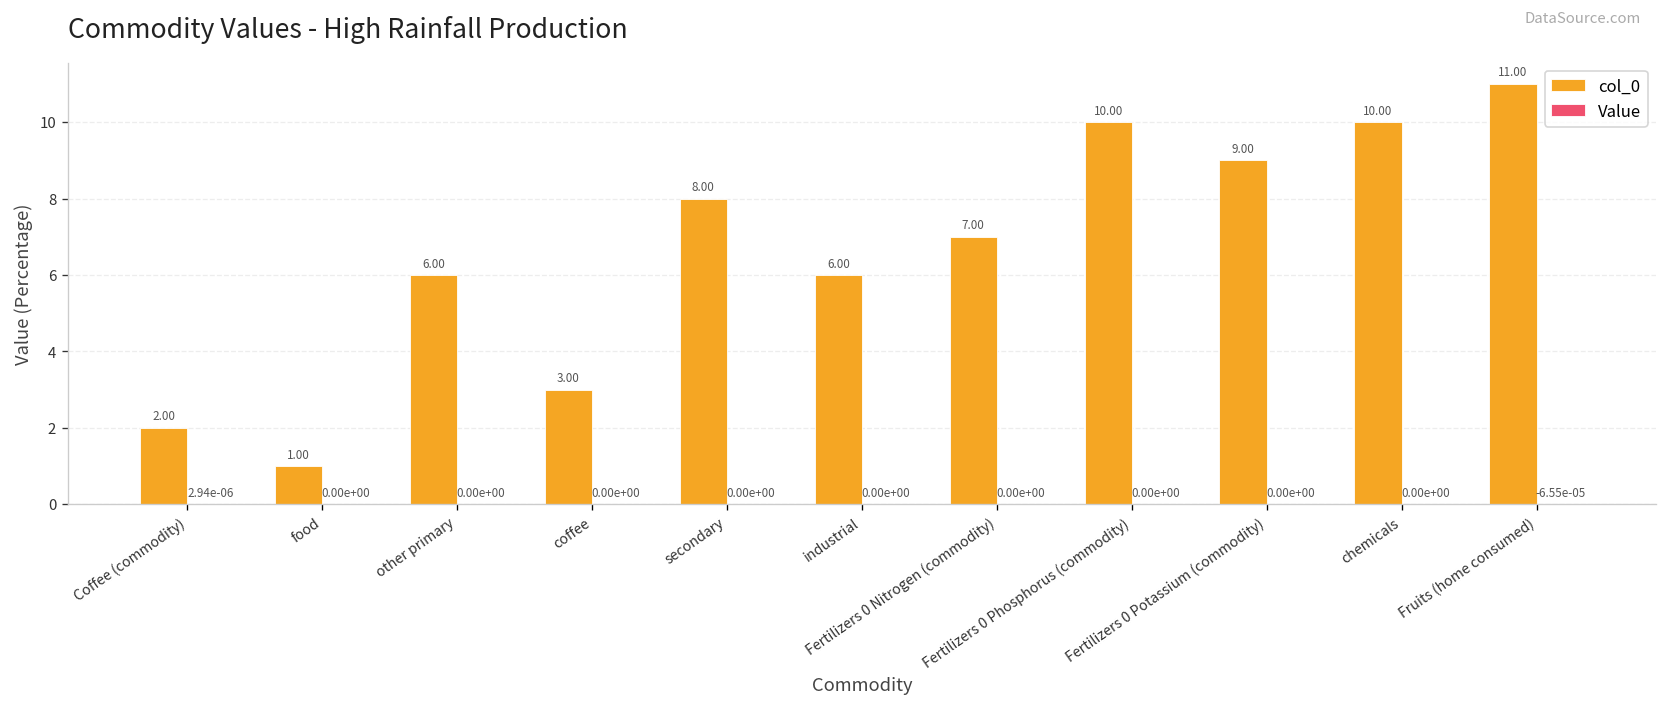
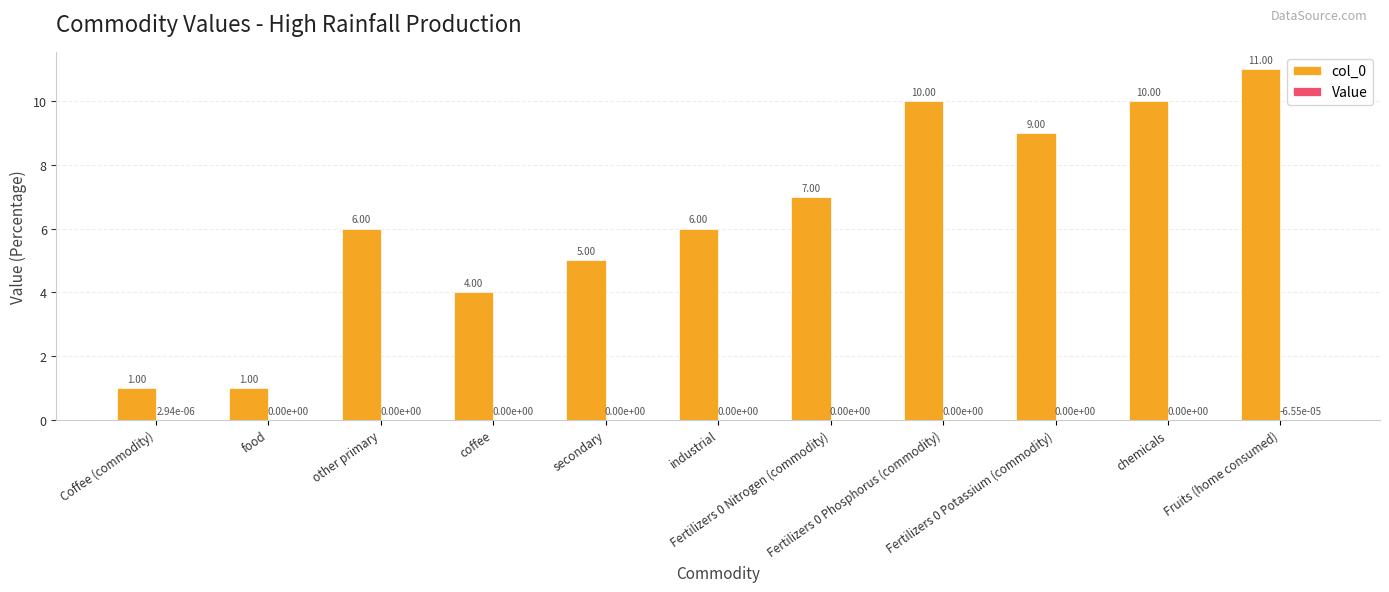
  {
    "col_0": {
-     "Coffee (commodity)": "2.00",
+     "Coffee (commodity)": "1.00",
      "food": "1.00",
      "other primary": "6.00",
-     "coffee": "3.00",
-     "secondary": "8.00",
+     "coffee": "4.00",
+     "secondary": "5.00",
      "industrial": "6.00",
      "Fertilizers 0 Nitrogen (commodity)": "7.00",
      "Fertilizers 0 Phosphorus (commodity)": "10.00",
      "Fertilizers 0 Potassium (commodity)": "9.00",
      "chemicals": "10.00",
      "Fruits (home consumed)": "11.00"
    },
    "Value": {
      "Coffee (commodity)": "2.94e-06",
      "food": "0.00e+00",
      "other primary": "0.00e+00",
      "coffee": "0.00e+00",
      "secondary": "0.00e+00",
      "industrial": "0.00e+00",
      "Fertilizers 0 Nitrogen (commodity)": "0.00e+00",
      "Fertilizers 0 Phosphorus (commodity)": "0.00e+00",
      "Fertilizers 0 Potassium (commodity)": "0.00e+00",
      "chemicals": "0.00e+00",
      "Fruits (home consumed)": "-6.55e-05"
    }
  }
